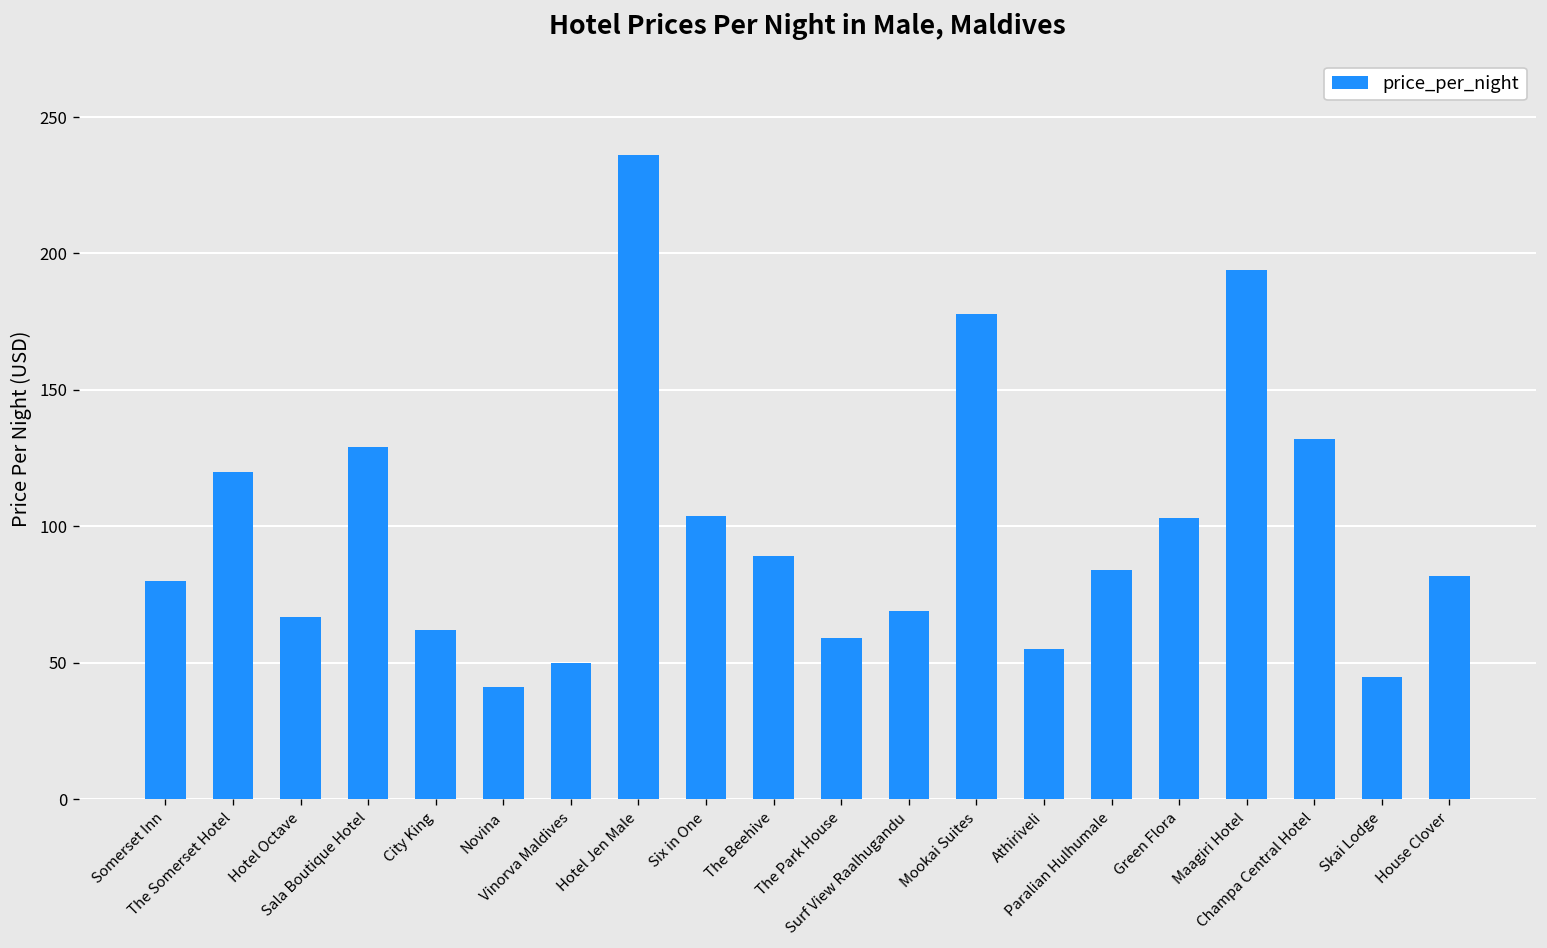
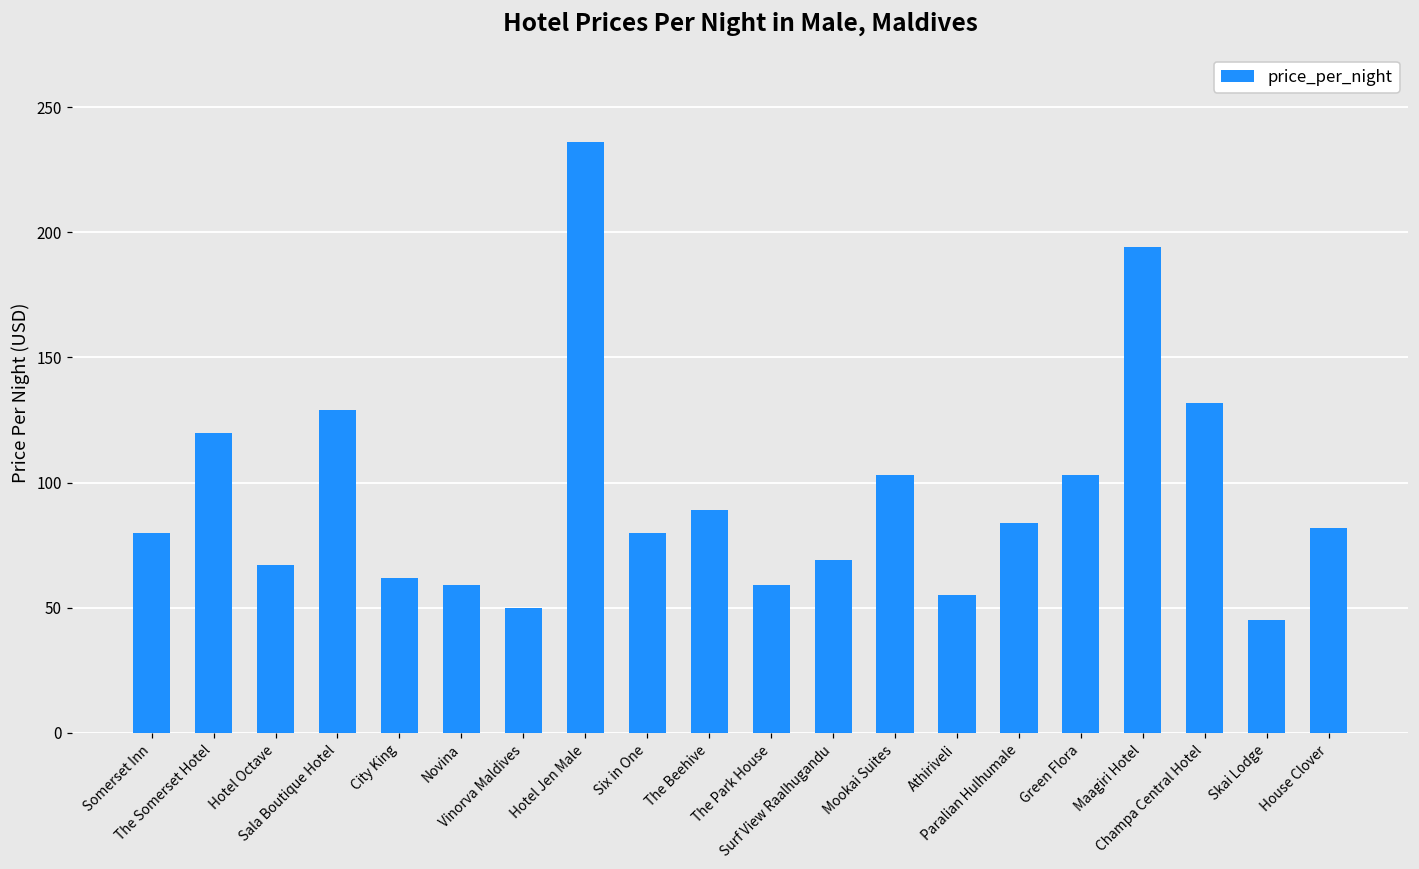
  {
    "Somerset Inn": 80,
    "The Somerset Hotel": 120,
    "Hotel Octave": 67,
    "Sala Boutique Hotel": 129,
    "City King": 62,
-   "Novina": 41,
+   "Novina": 59,
    "Vinorva Maldives": 50,
    "Hotel Jen Male": 236,
-   "Six in One": 104,
+   "Six in One": 80,
    "The Beehive": 89,
    "The Park House": 59,
    "Surf View Raalhugandu": 69,
-   "Mookai Suites": 178,
+   "Mookai Suites": 103,
    "Athiriveli": 55,
    "Paralian Hulhumale": 84,
    "Green Flora": 103,
    "Maagiri Hotel": 194,
    "Champa Central Hotel": 132,
    "Skai Lodge": 45,
    "House Clover": 82
  }
